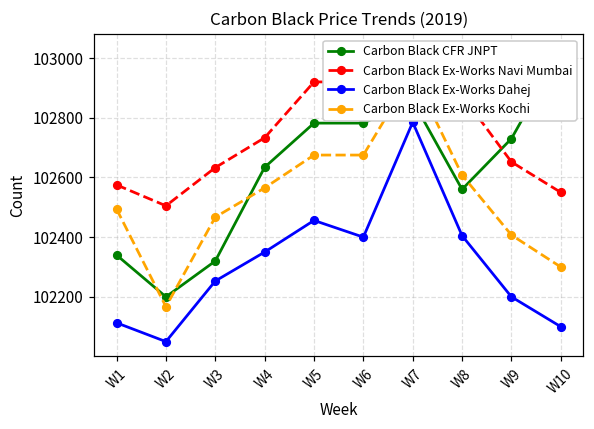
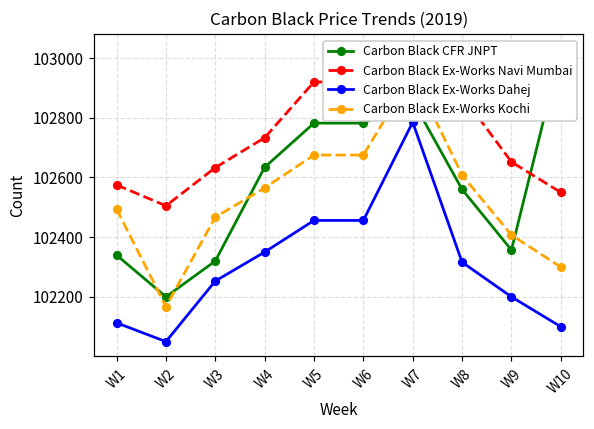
  {
    "Carbon Black CFR JNPT": {
      "W1": 102340,
      "W2": 102200,
      "W3": 102320,
      "W4": 102630,
      "W5": 102780,
      "W6": 102780,
      "W8": 102560,
-     "W9": 102730
+     "W9": 102360
    },
    "Carbon Black Ex-Works Navi Mumbai": {
      "W1": 102580,
      "W2": 102510,
      "W3": 102630,
      "W4": 102730,
      "W5": 102920,
      "W9": 102650,
      "W10": 102550
    },
    "Carbon Black Ex-Works Dahej": {
      "W1": 102110,
      "W2": 102050,
      "W3": 102250,
      "W4": 102350,
      "W5": 102460,
-     "W6": 102400,
+     "W6": 102460,
      "W7": 102790,
-     "W8": 102410,
+     "W8": 102320,
      "W9": 102200,
      "W10": 102100
    },
    "Carbon Black Ex-Works Kochi": {
      "W1": 102490,
      "W2": 102170,
      "W3": 102470,
      "W4": 102570,
      "W5": 102680,
      "W6": 102680,
      "W8": 102610,
      "W9": 102410,
      "W10": 102300
    }
  }
